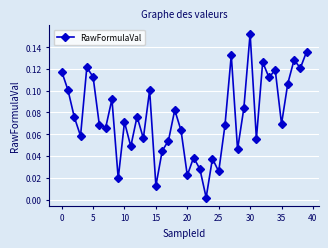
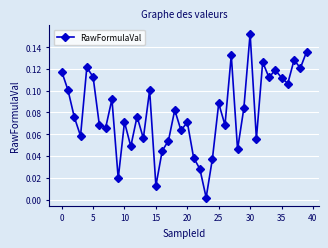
  {
    "0": 0.118,
    "5": 0.113,
    "10": 0.071,
    "15": 0.013,
-   "20": 0.022,
-   "25": 0.026,
+   "20": 0.071,
+   "25": 0.088,
    "30": 0.152,
-   "35": 0.070
+   "35": 0.112
  }
